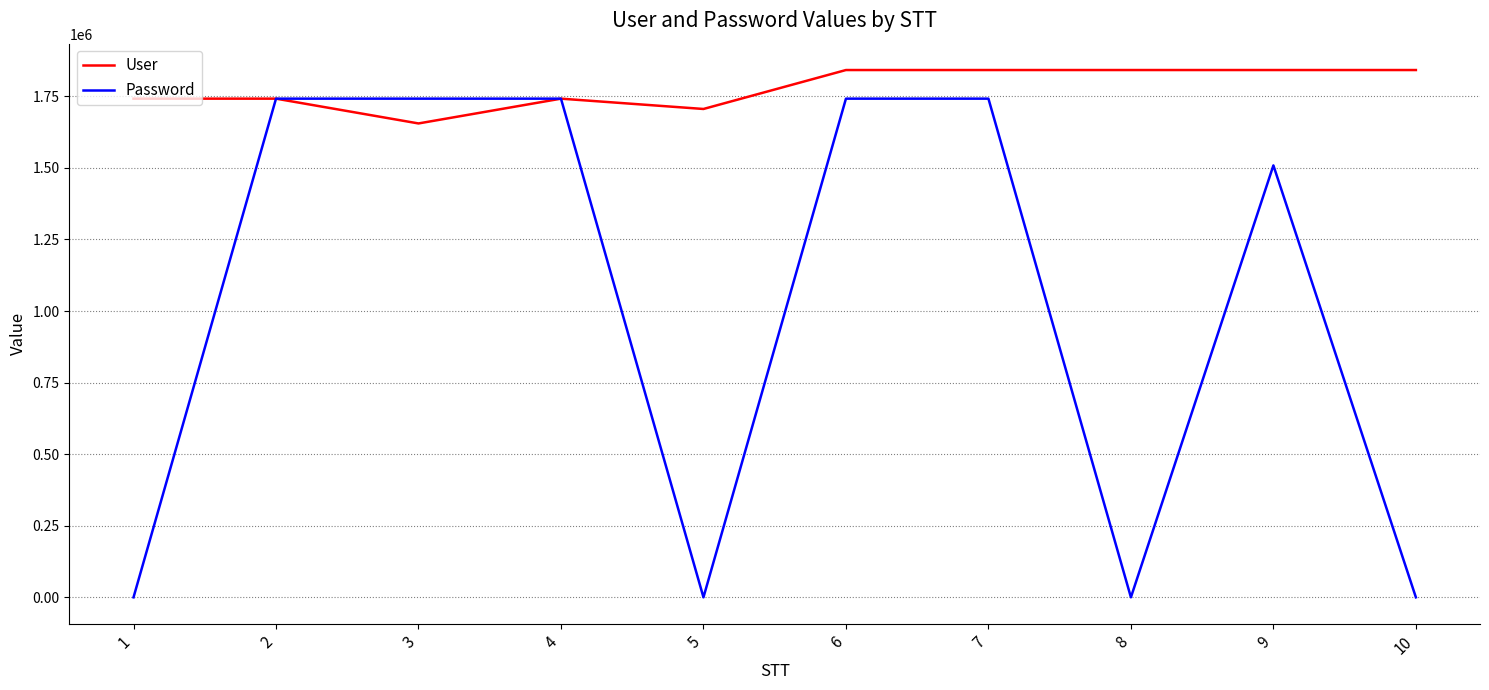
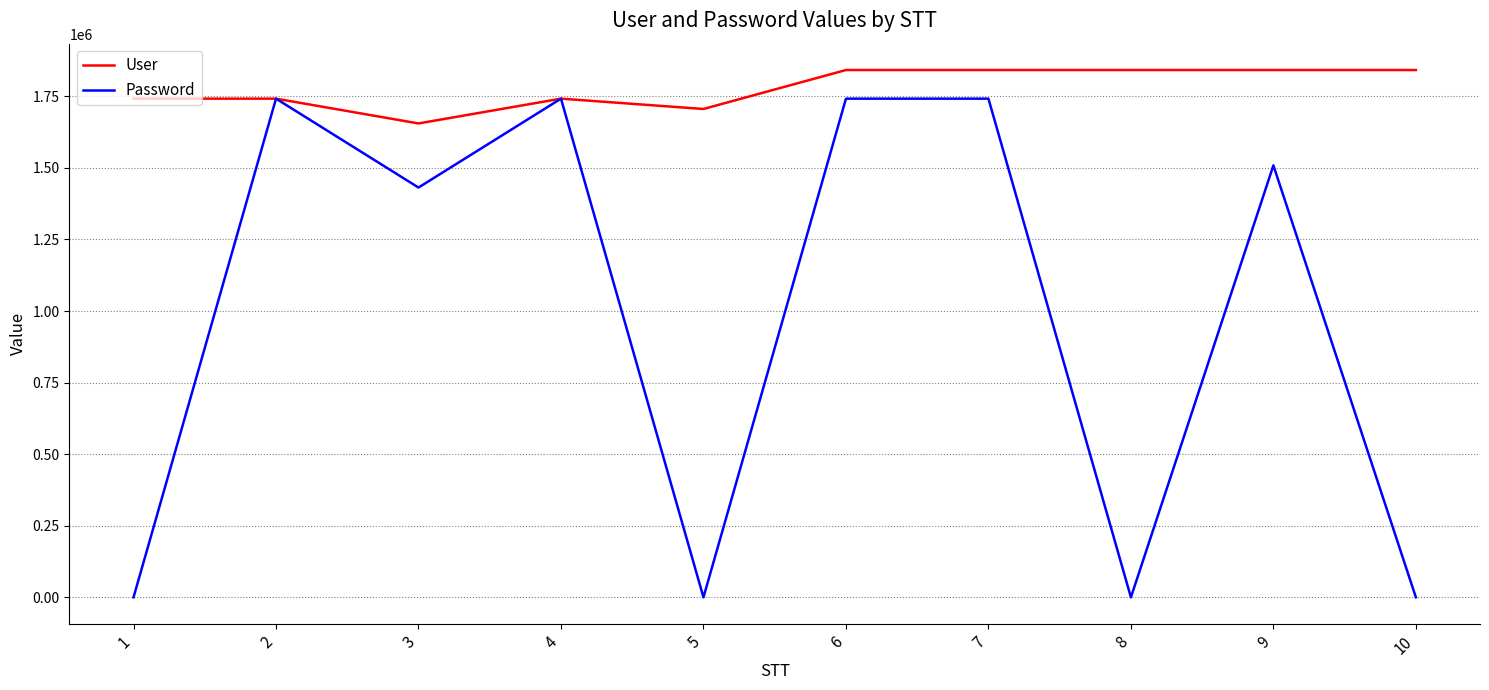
  {
    "User": {
      "3": 1660000,
      "5": 1710000,
      "6": 1840000,
      "7": 1840000,
      "8": 1840000,
      "9": 1840000,
      "10": 1840000
    },
    "Password": {
      "1": 0,
-     "3": 1740000,
+     "3": 1430000,
      "5": 0,
      "6": 1740000,
      "7": 1740000,
      "8": 0,
      "9": 1510000,
      "10": 0
    }
  }
